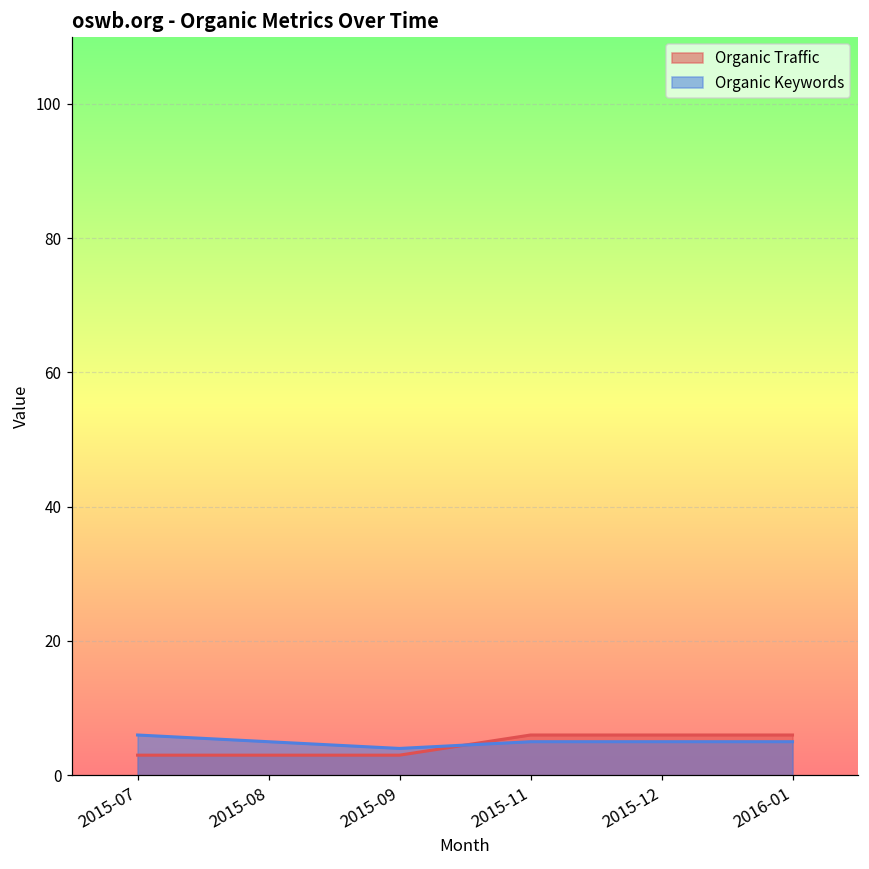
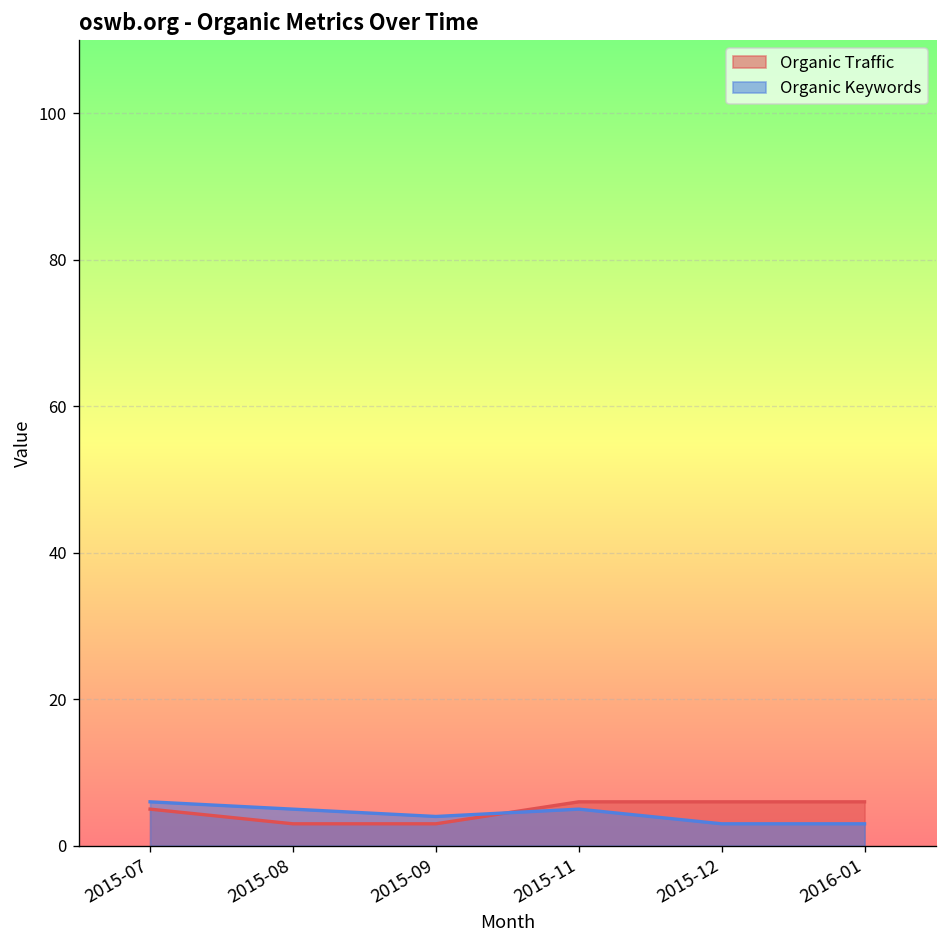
  {
    "Organic Traffic": {
-     "2015-07": 3,
+     "2015-07": 5,
      "2015-08": 3,
      "2015-09": 3,
      "2015-11": 6,
      "2015-12": 6,
      "2016-01": 6
    },
    "Organic Keywords": {
      "2015-07": 6,
      "2015-08": 5,
      "2015-09": 4,
      "2015-11": 5,
-     "2015-12": 5,
-     "2016-01": 5
+     "2015-12": 3,
+     "2016-01": 3
    }
  }
